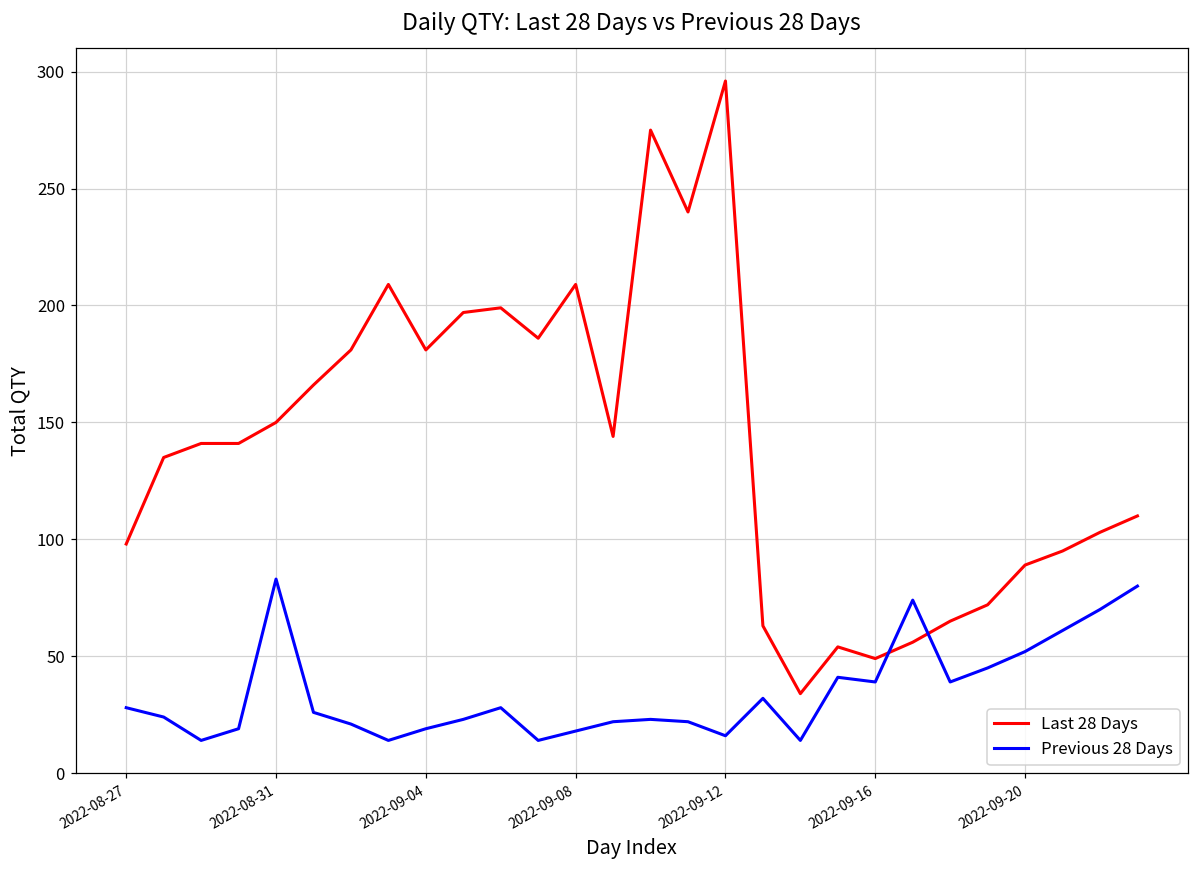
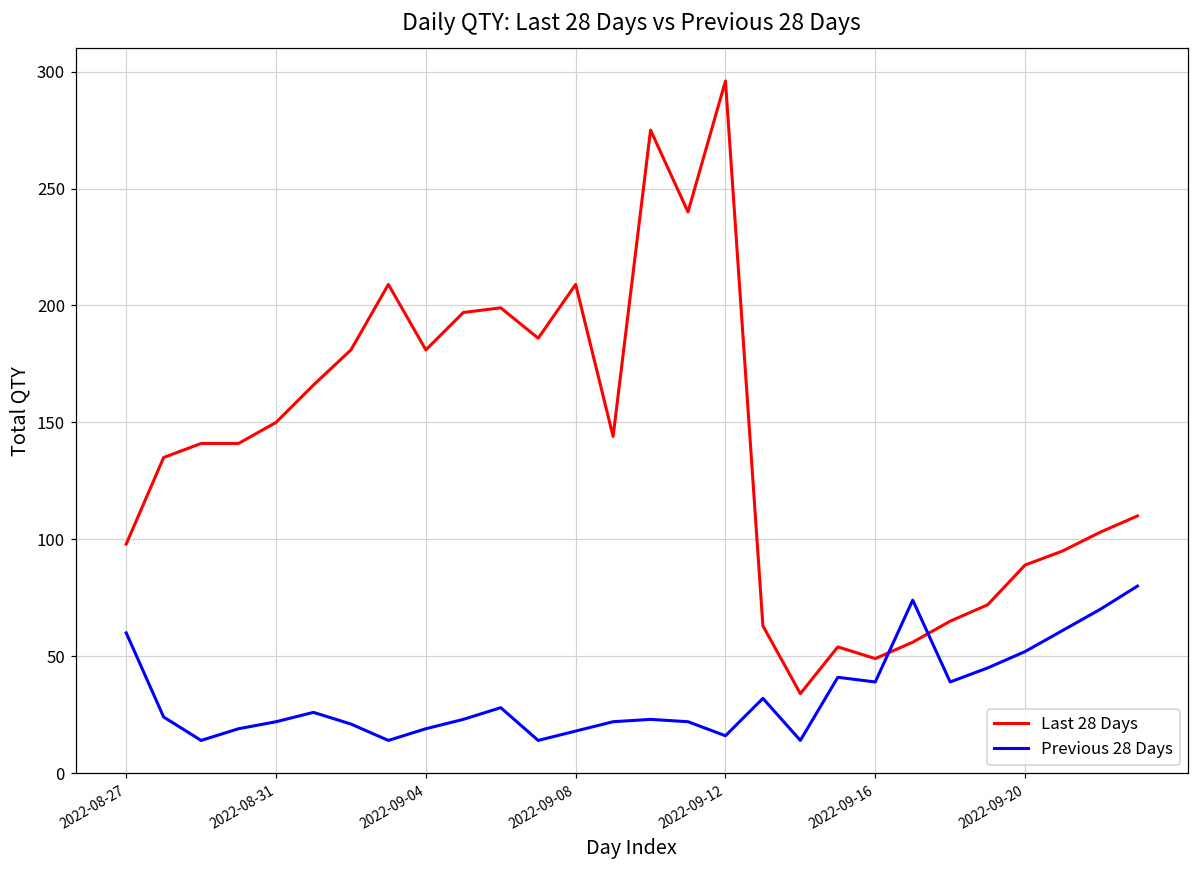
  {
    "Last 28 Days": {
      "2022-08-27": 98,
      "2022-08-31": 150,
      "2022-09-04": 181,
      "2022-09-08": 209,
      "2022-09-12": 296,
      "2022-09-16": 49,
      "2022-09-20": 89
    },
    "Previous 28 Days": {
-     "2022-08-27": 28,
-     "2022-08-31": 83,
+     "2022-08-27": 60,
+     "2022-08-31": 22,
      "2022-09-04": 19,
      "2022-09-08": 18,
      "2022-09-12": 16,
      "2022-09-16": 39,
      "2022-09-20": 52
    }
  }
